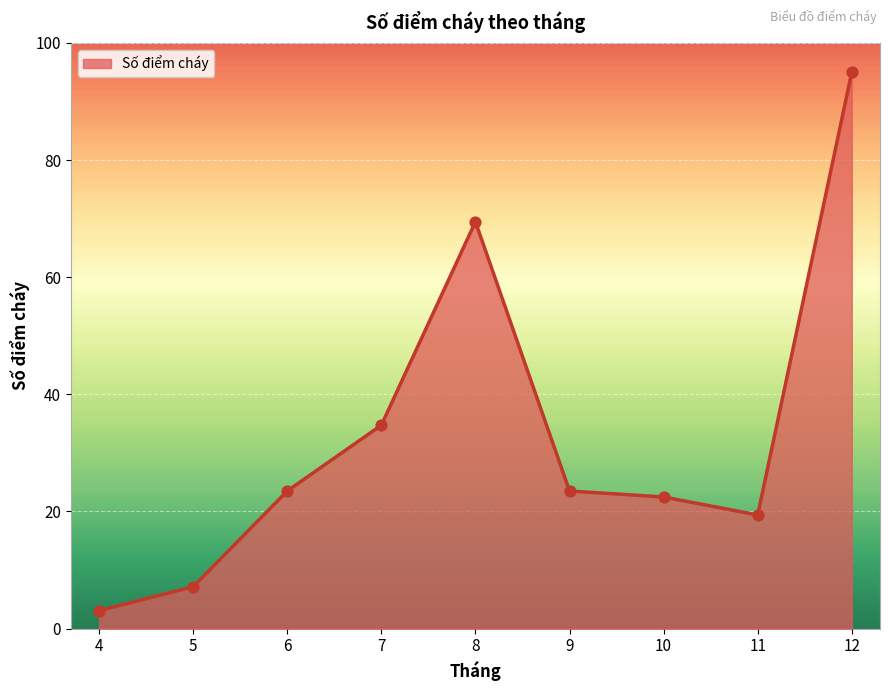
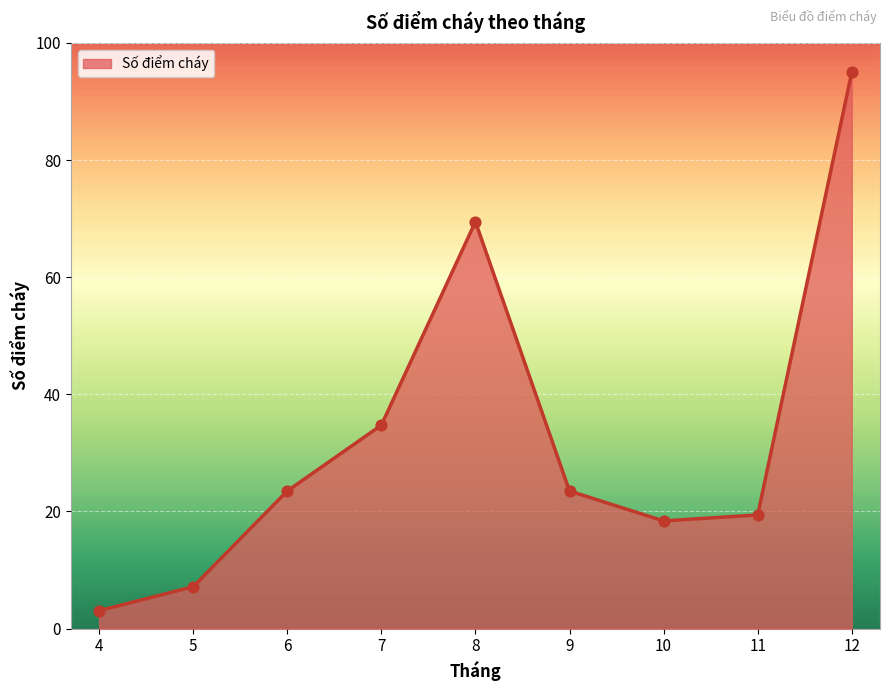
  {
    "4": 3,
    "5": 7,
    "6": 23,
    "7": 35,
    "8": 69,
    "9": 23,
-   "10": 22,
+   "10": 18,
    "11": 19,
    "12": 95
  }
